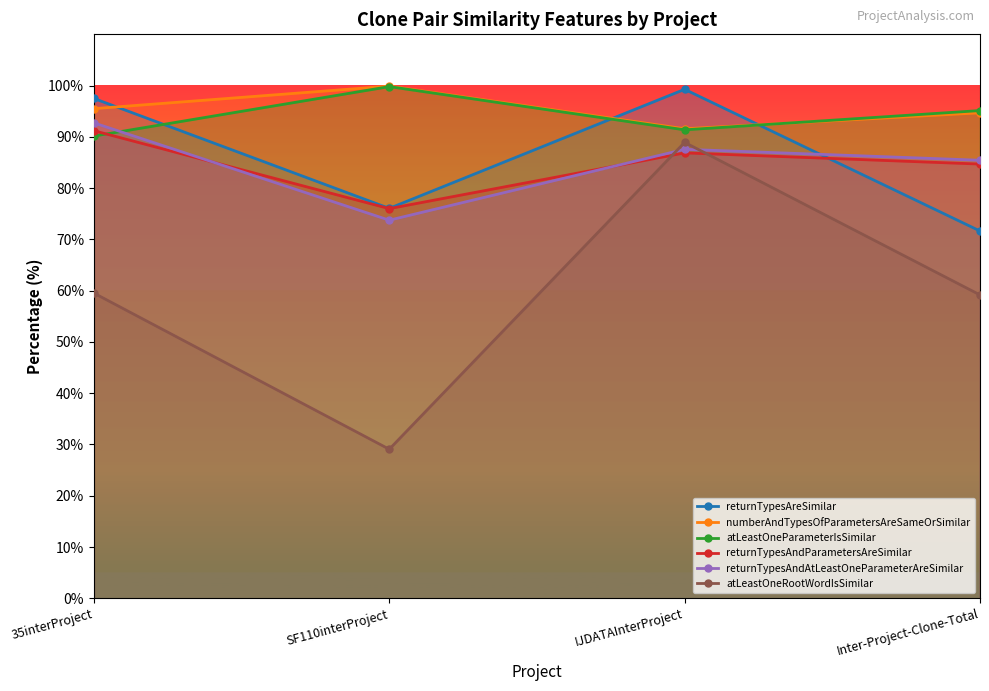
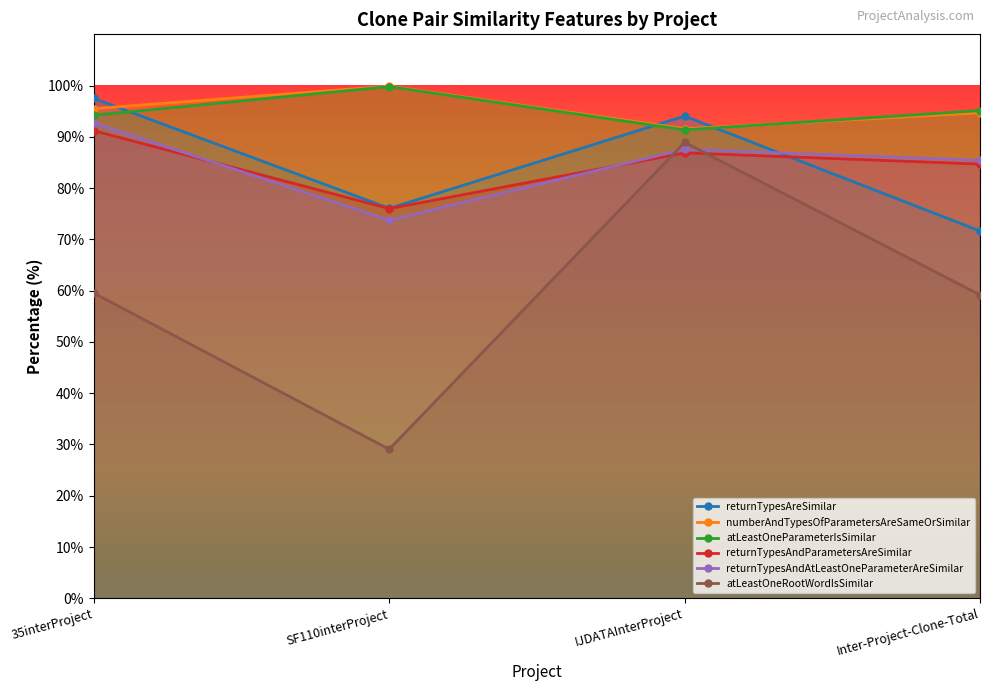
  {
    "returnTypesAreSimilar": {
      "35interProject": "97%",
-     "IJDATAInterProject": "99%",
+     "IJDATAInterProject": "94%",
      "Inter-Project-Clone-Total": "72%"
    },
    "numberAndTypesOfParametersAreSameOrSimilar": {
      "35interProject": "96%"
    },
    "atLeastOneParameterIsSimilar": {
-     "35interProject": "90%"
+     "35interProject": "94%"
    },
    "returnTypesAndParametersAreSimilar": {
      "35interProject": "91%",
      "IJDATAInterProject": "87%",
      "Inter-Project-Clone-Total": "85%"
    },
    "returnTypesAndAtLeastOneParameterAreSimilar": {
      "35interProject": "93%",
      "SF110interProject": "74%",
      "IJDATAInterProject": "88%",
      "Inter-Project-Clone-Total": "85%"
    },
    "atLeastOneRootWordIsSimilar": {
      "35interProject": "60%",
      "SF110interProject": "29%",
      "IJDATAInterProject": "89%",
      "Inter-Project-Clone-Total": "59%"
    }
  }
